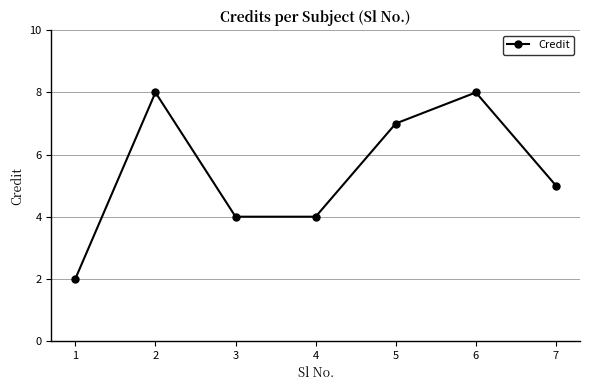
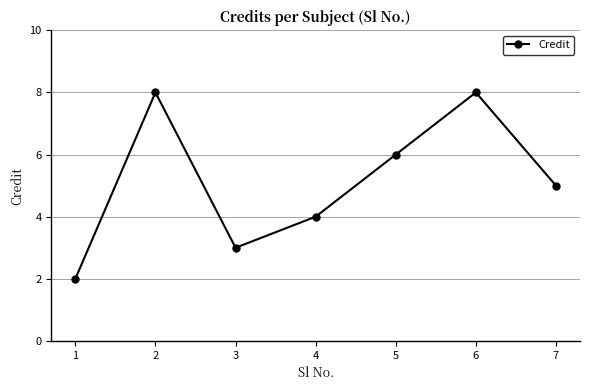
  {
    "1": 2,
    "2": 8,
-   "3": 4,
+   "3": 3,
    "4": 4,
-   "5": 7,
+   "5": 6,
    "6": 8,
    "7": 5
  }
